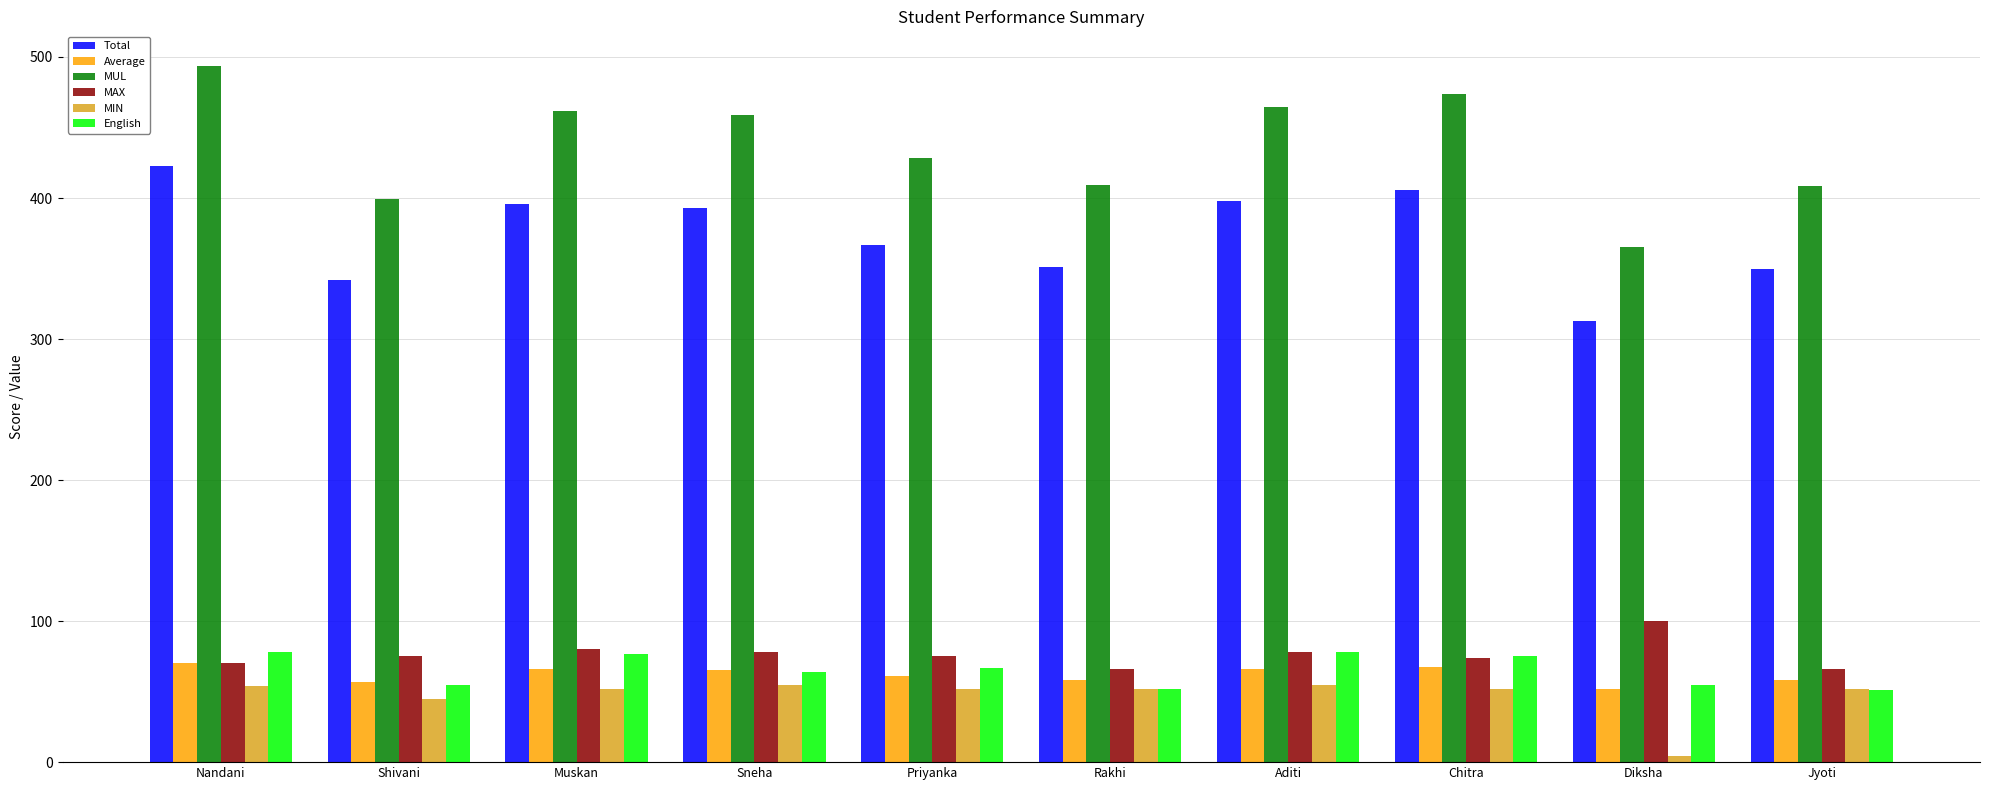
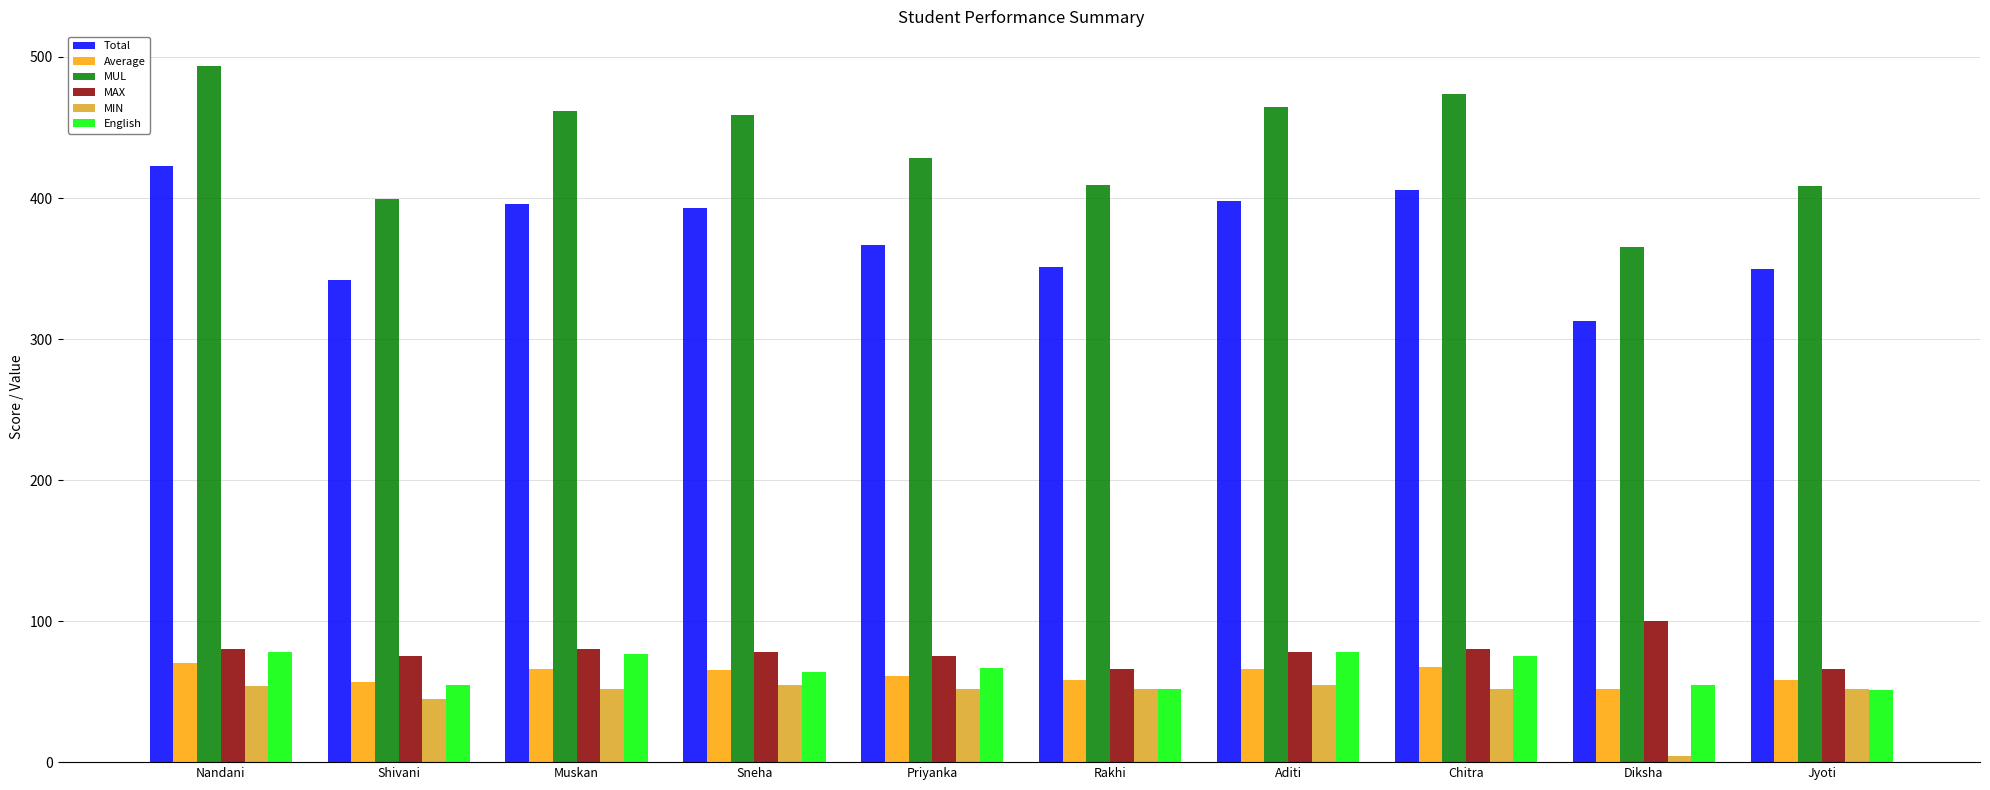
  {
    "Total": {
      "Nandani": 423,
      "Shivani": 342,
      "Muskan": 396,
      "Sneha": 393,
      "Priyanka": 367,
      "Rakhi": 351,
      "Aditi": 398,
      "Chitra": 406,
      "Diksha": 313,
      "Jyoti": 350
    },
    "MUL": {
      "Nandani": 494,
      "Shivani": 399,
      "Muskan": 462,
      "Sneha": 459,
      "Priyanka": 428,
      "Rakhi": 410,
      "Aditi": 464,
      "Chitra": 474,
      "Diksha": 365,
      "Jyoti": 408
    },
    "MAX": {
-     "Nandani": 70,
+     "Nandani": 80,
      "Shivani": 75,
      "Muskan": 80,
      "Sneha": 78,
      "Priyanka": 75,
      "Rakhi": 66,
      "Aditi": 78,
-     "Chitra": 74,
+     "Chitra": 80,
      "Diksha": 100,
      "Jyoti": 66
    },
    "English": {
      "Nandani": 78,
      "Shivani": 55,
      "Muskan": 77,
      "Sneha": 64,
      "Priyanka": 67,
      "Rakhi": 52,
      "Aditi": 78,
      "Chitra": 75,
      "Diksha": 55,
      "Jyoti": 51
    }
  }
